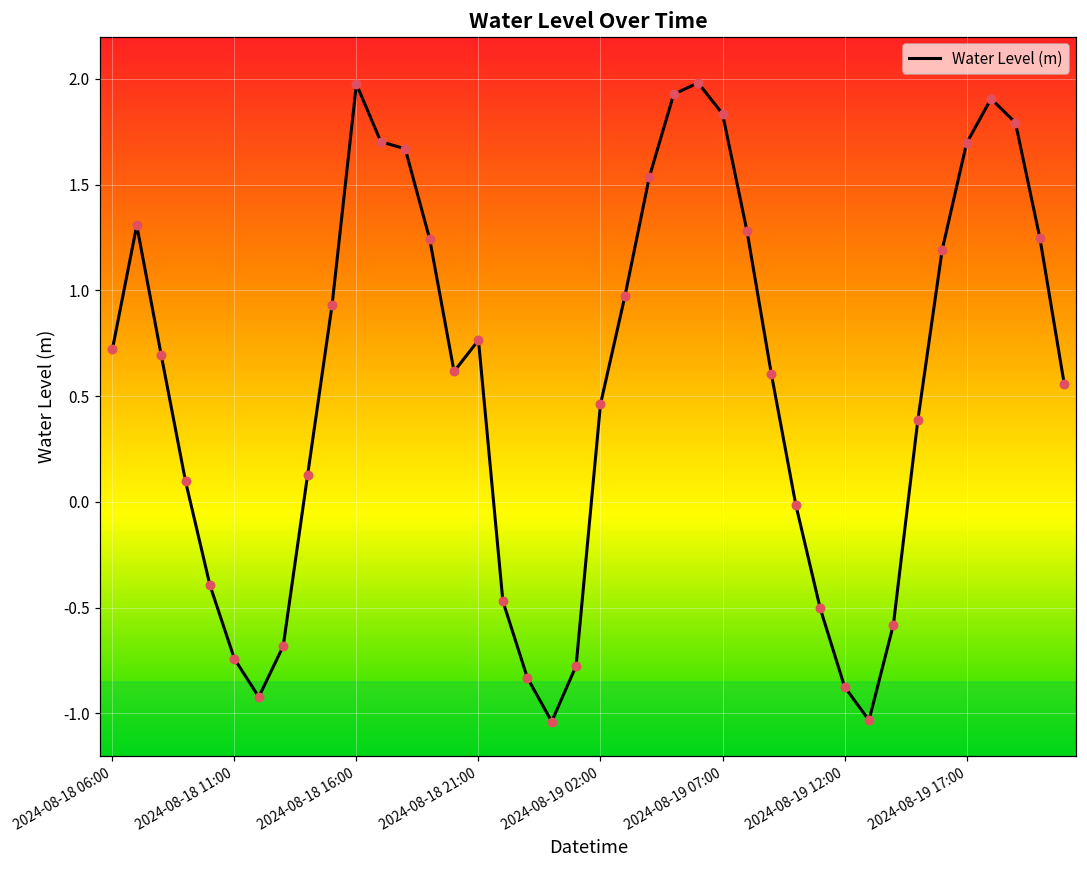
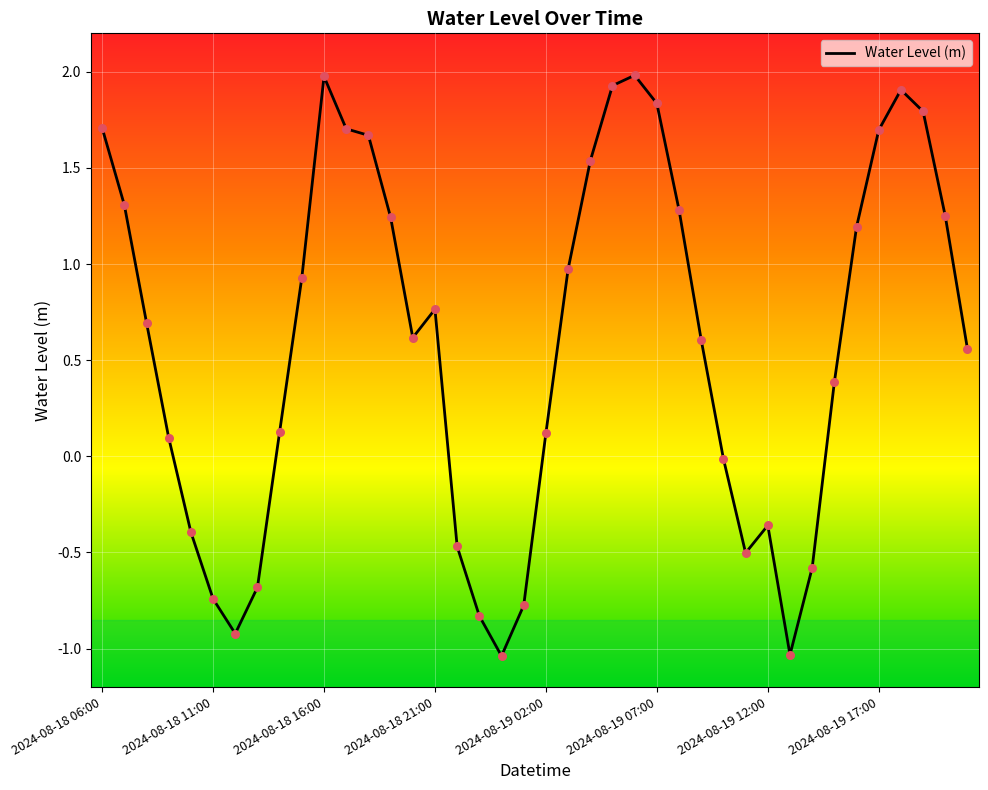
  {
-   "2024-08-18 06:00": 0.72,
+   "2024-08-18 06:00": 1.71,
    "2024-08-18 11:00": -0.74,
    "2024-08-18 16:00": 1.98,
    "2024-08-18 21:00": 0.76,
-   "2024-08-19 02:00": 0.46,
+   "2024-08-19 02:00": 0.12,
    "2024-08-19 07:00": 1.84,
-   "2024-08-19 12:00": -0.87,
+   "2024-08-19 12:00": -0.36,
    "2024-08-19 17:00": 1.70
  }
